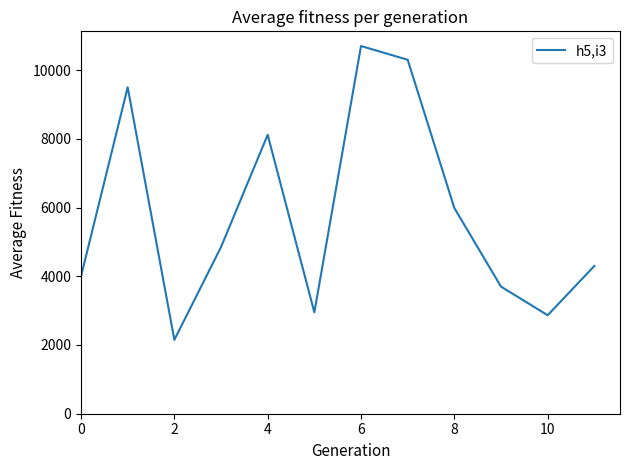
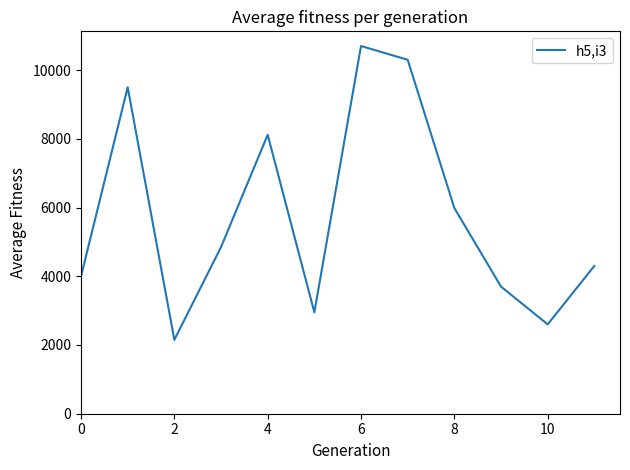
  {
    "0": 4000,
    "2": 2200,
    "4": 8100,
    "6": 10700,
    "8": 6000,
-   "10": 2900
+   "10": 2600
  }
